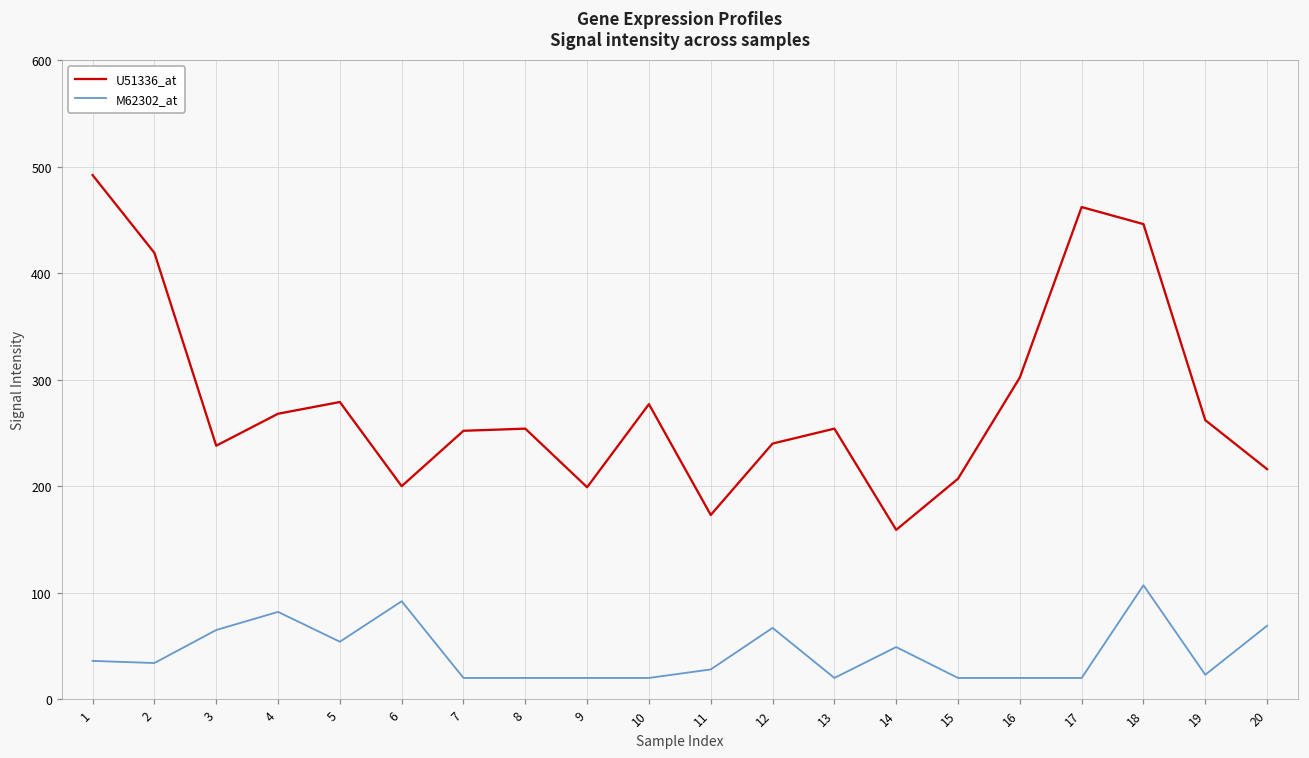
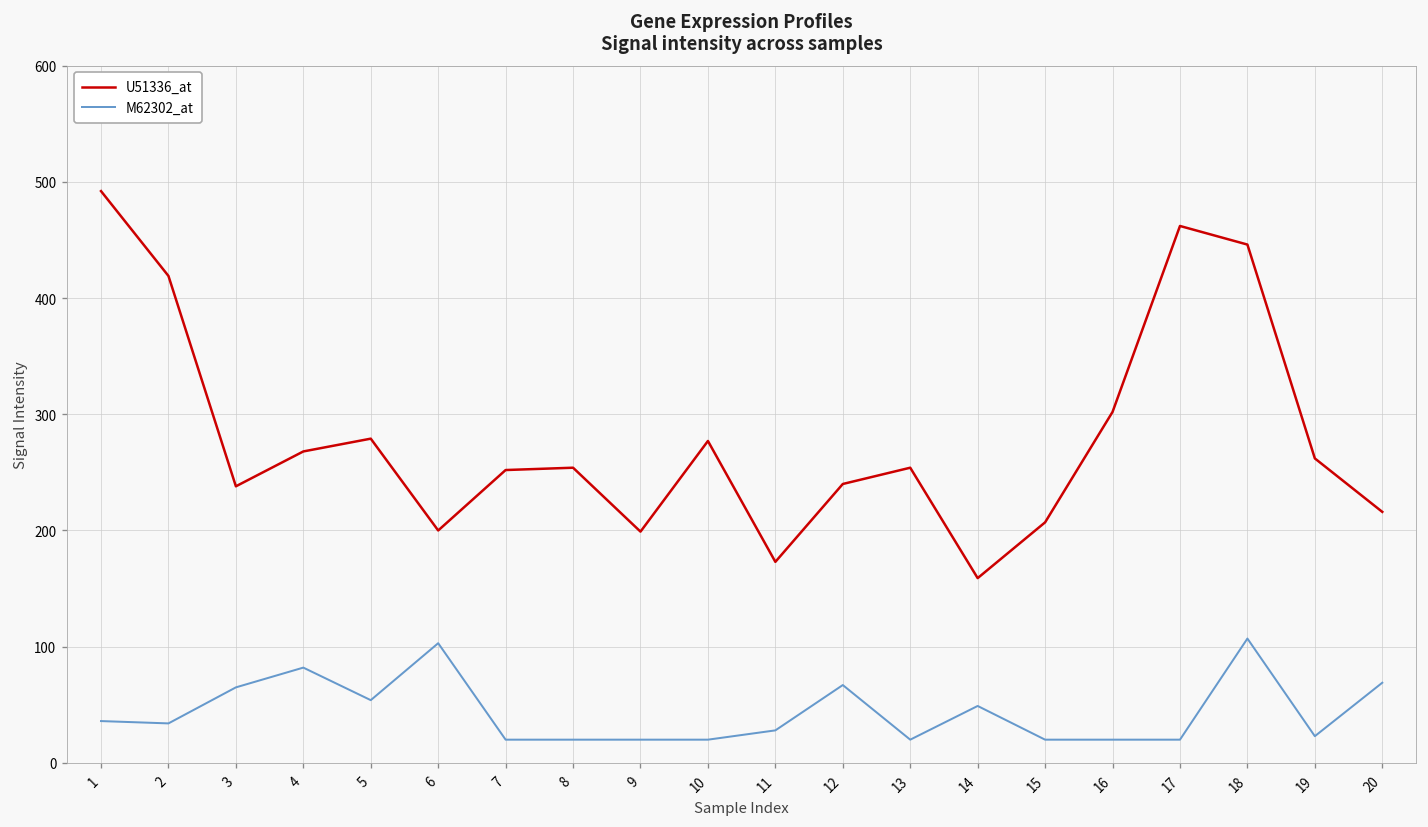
  {
    "U51336_at": {
      "1": 490,
      "2": 420,
      "3": 240,
      "4": 270,
      "5": 280,
      "6": 200,
      "7": 250,
      "8": 250,
      "9": 200,
      "10": 280,
      "11": 170,
      "12": 240,
      "13": 250,
      "14": 160,
      "15": 210,
      "16": 300,
      "17": 460,
      "18": 450,
      "19": 260,
      "20": 220
    },
    "M62302_at": {
      "1": 40,
      "2": 30,
      "3": 70,
      "4": 80,
      "5": 50,
-     "6": 90,
+     "6": 100,
      "7": 20,
      "8": 20,
      "9": 20,
      "10": 20,
      "11": 30,
      "12": 70,
      "13": 20,
      "14": 50,
      "15": 20,
      "16": 20,
      "17": 20,
      "18": 110,
      "19": 20,
      "20": 70
    }
  }
